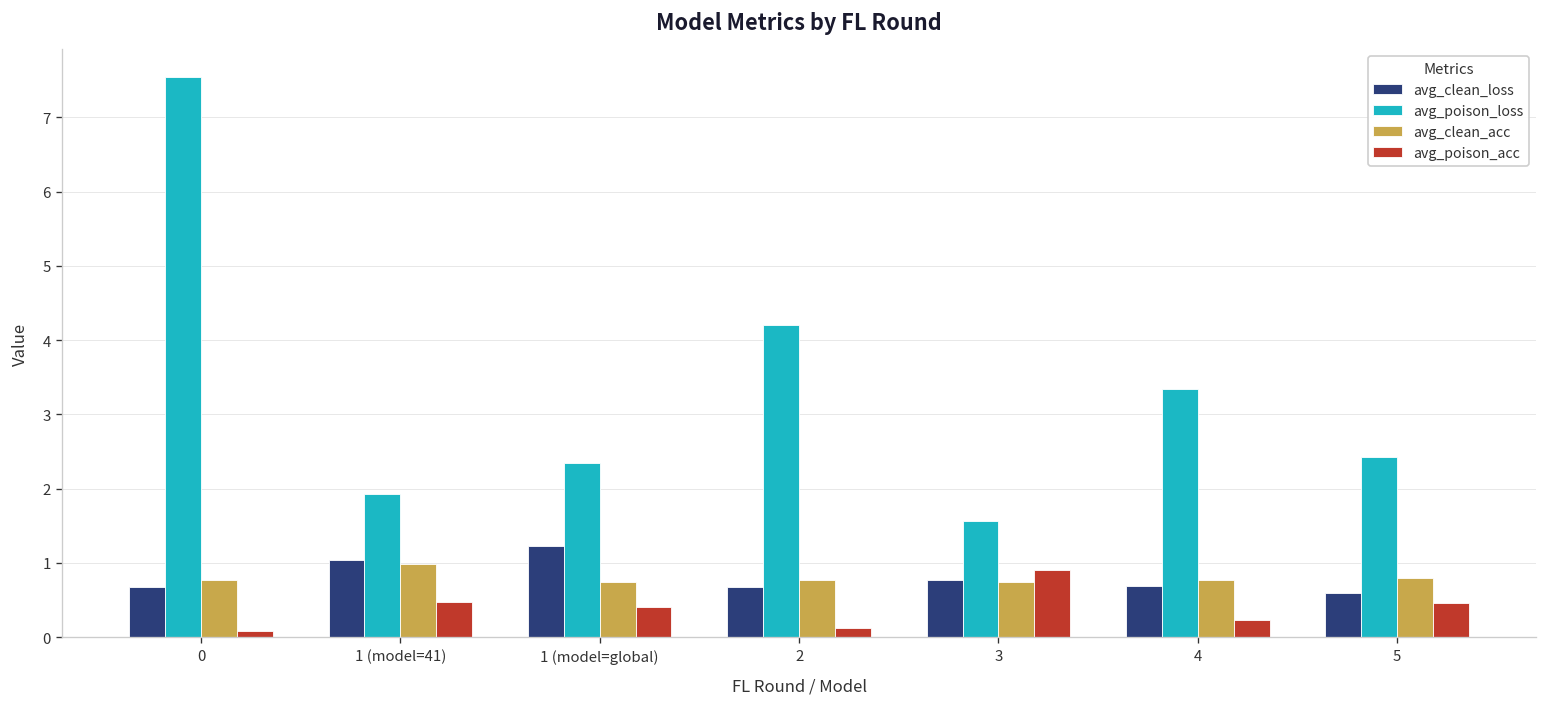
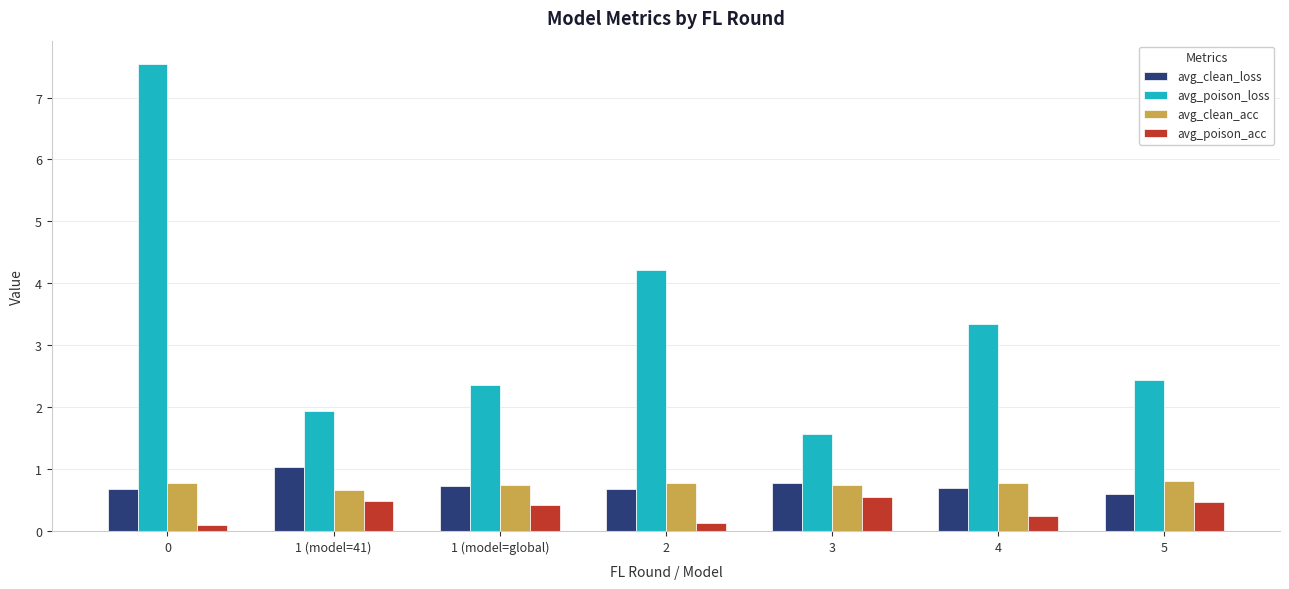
  {
    "avg_clean_loss": {
      "0": 0.7,
      "1 (model=41)": 1.0,
-     "1 (model=global)": 1.2,
+     "1 (model=global)": 0.7,
      "2": 0.7,
      "3": 0.8,
      "4": 0.7,
      "5": 0.6
    },
    "avg_poison_loss": {
      "0": 7.5,
      "1 (model=41)": 1.9,
      "1 (model=global)": 2.3,
      "2": 4.2,
      "3": 1.6,
      "4": 3.3,
      "5": 2.4
    },
    "avg_clean_acc": {
      "0": 0.8,
-     "1 (model=41)": 1.0,
+     "1 (model=41)": 0.7,
      "1 (model=global)": 0.7,
      "2": 0.8,
      "3": 0.7,
      "4": 0.8,
      "5": 0.8
    },
    "avg_poison_acc": {
      "0": 0.1,
      "1 (model=41)": 0.5,
      "1 (model=global)": 0.4,
      "2": 0.1,
-     "3": 0.9,
+     "3": 0.6,
      "4": 0.2,
      "5": 0.5
    }
  }
